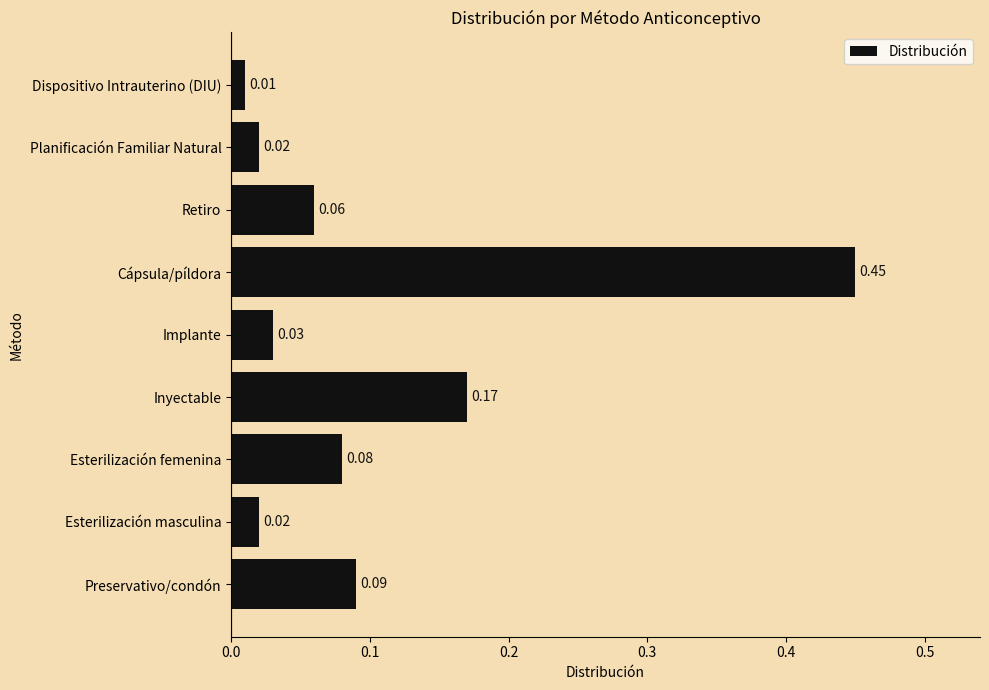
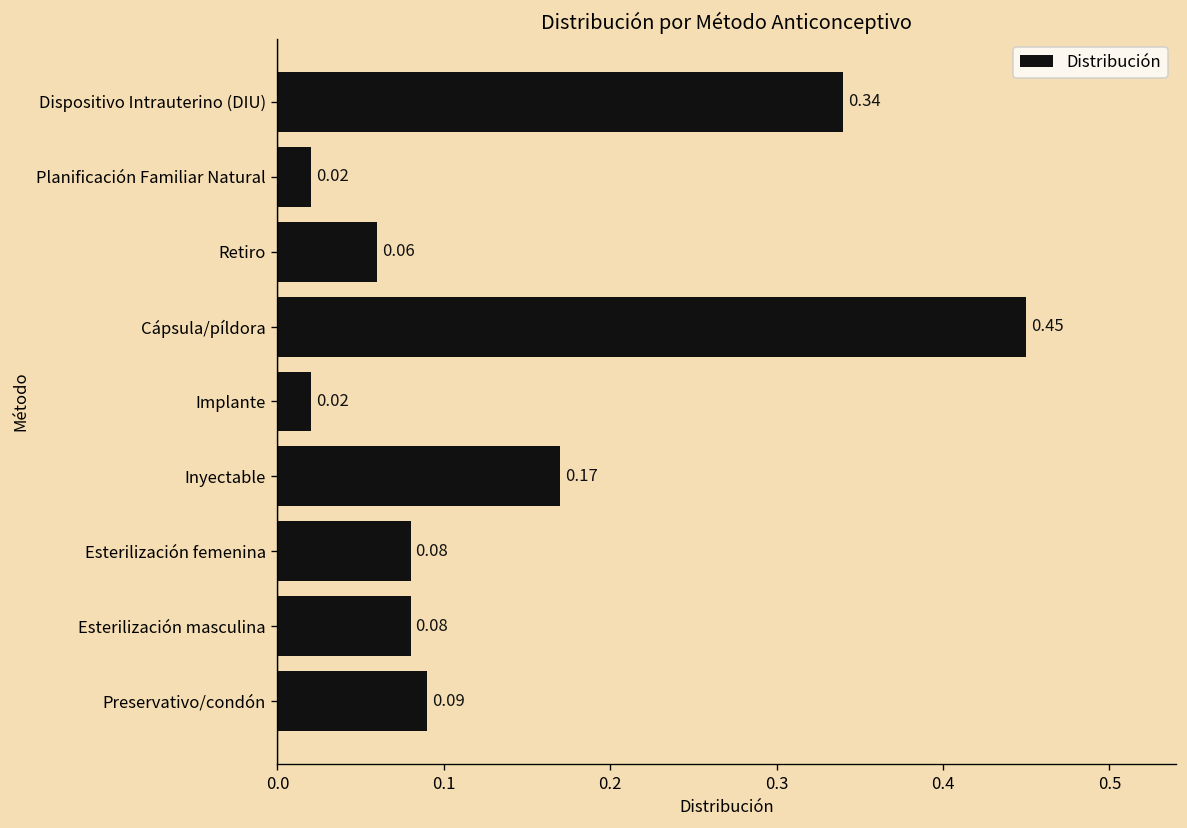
  {
-   "Dispositivo Intrauterino (DIU)": 0.01,
+   "Dispositivo Intrauterino (DIU)": 0.34,
    "Planificación Familiar Natural": 0.02,
    "Retiro": 0.06,
    "Cápsula/píldora": 0.45,
-   "Implante": 0.03,
+   "Implante": 0.02,
    "Inyectable": 0.17,
    "Esterilización femenina": 0.08,
-   "Esterilización masculina": 0.02,
+   "Esterilización masculina": 0.08,
    "Preservativo/condón": 0.09
  }
